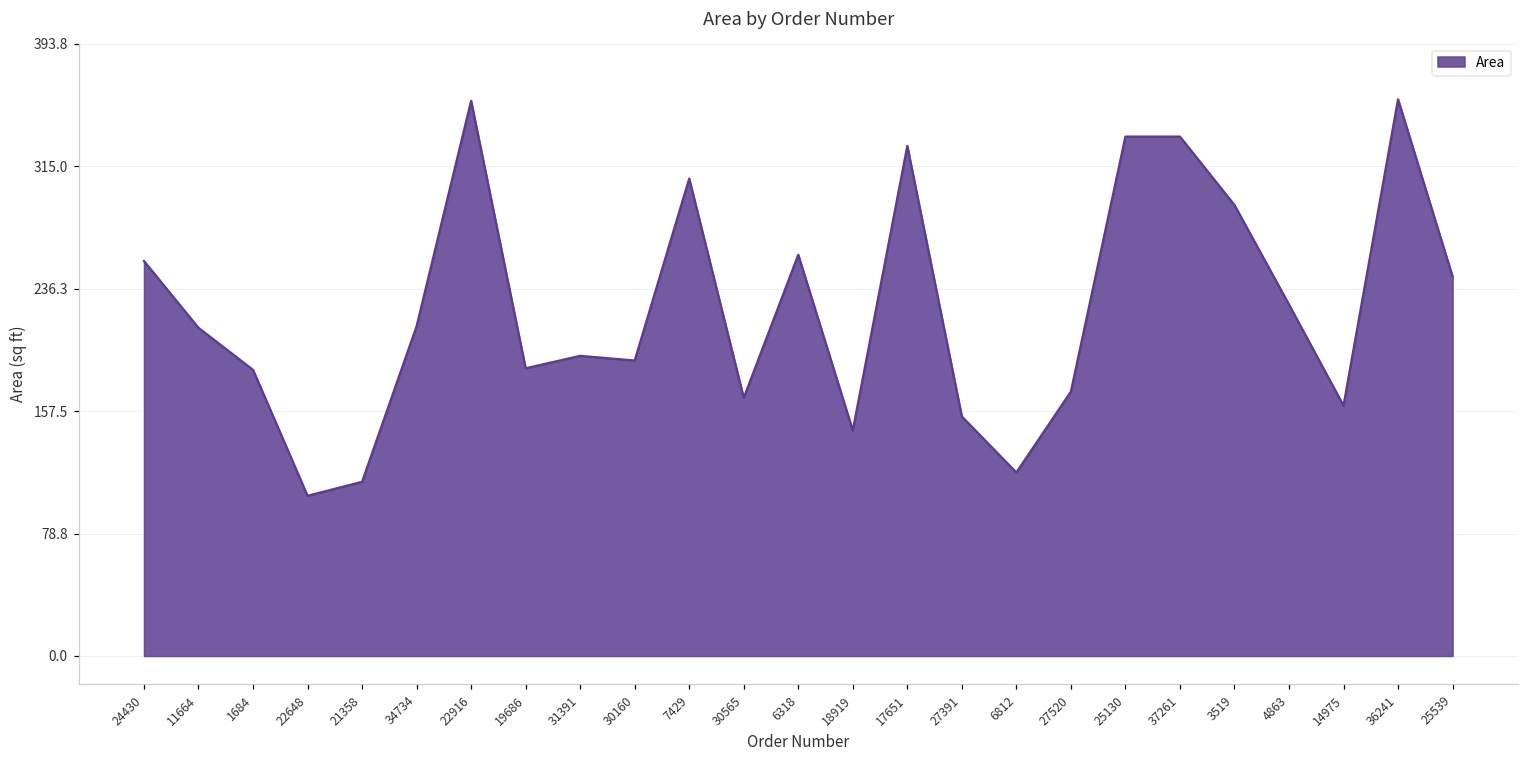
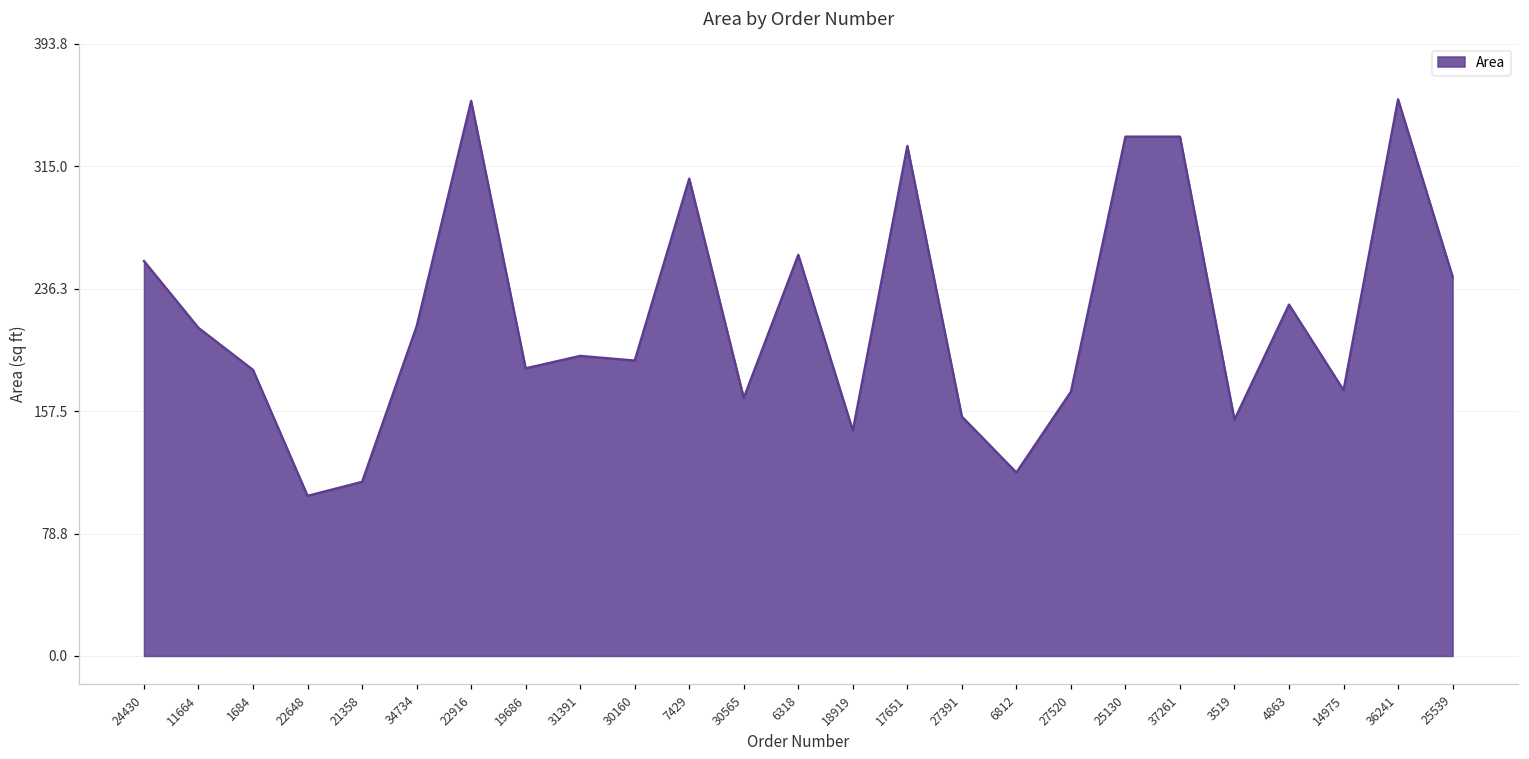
  {
    "24430": 254,
    "11664": 211,
    "1684": 184,
    "22648": 103,
    "21358": 112,
    "34734": 212,
    "22916": 357,
    "19686": 185,
    "31391": 193,
    "30160": 190,
    "7429": 307,
    "30565": 166,
    "6318": 258,
    "18919": 145,
    "17651": 328,
    "27391": 154,
    "6812": 118,
    "27520": 170,
    "25130": 334,
    "37261": 334,
-   "3519": 290,
+   "3519": 152,
    "4863": 226,
-   "14975": 161,
+   "14975": 171,
    "36241": 358,
    "25539": 244
  }
